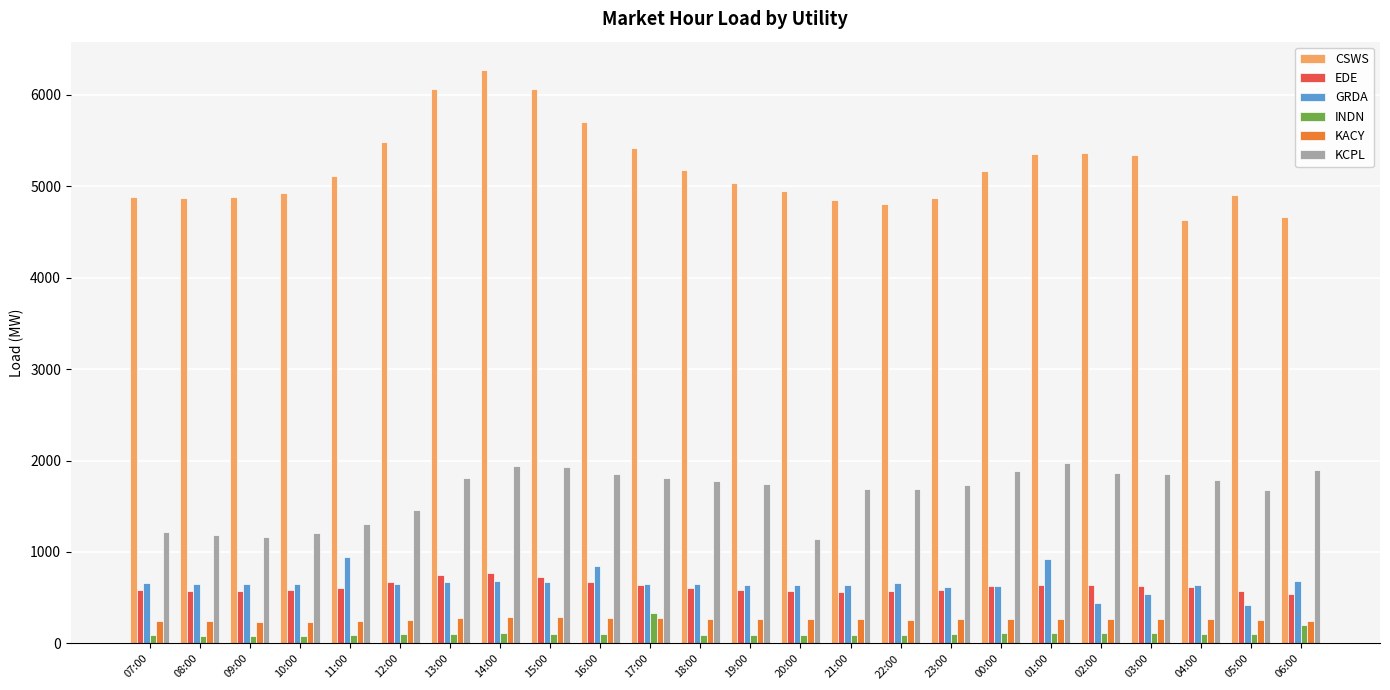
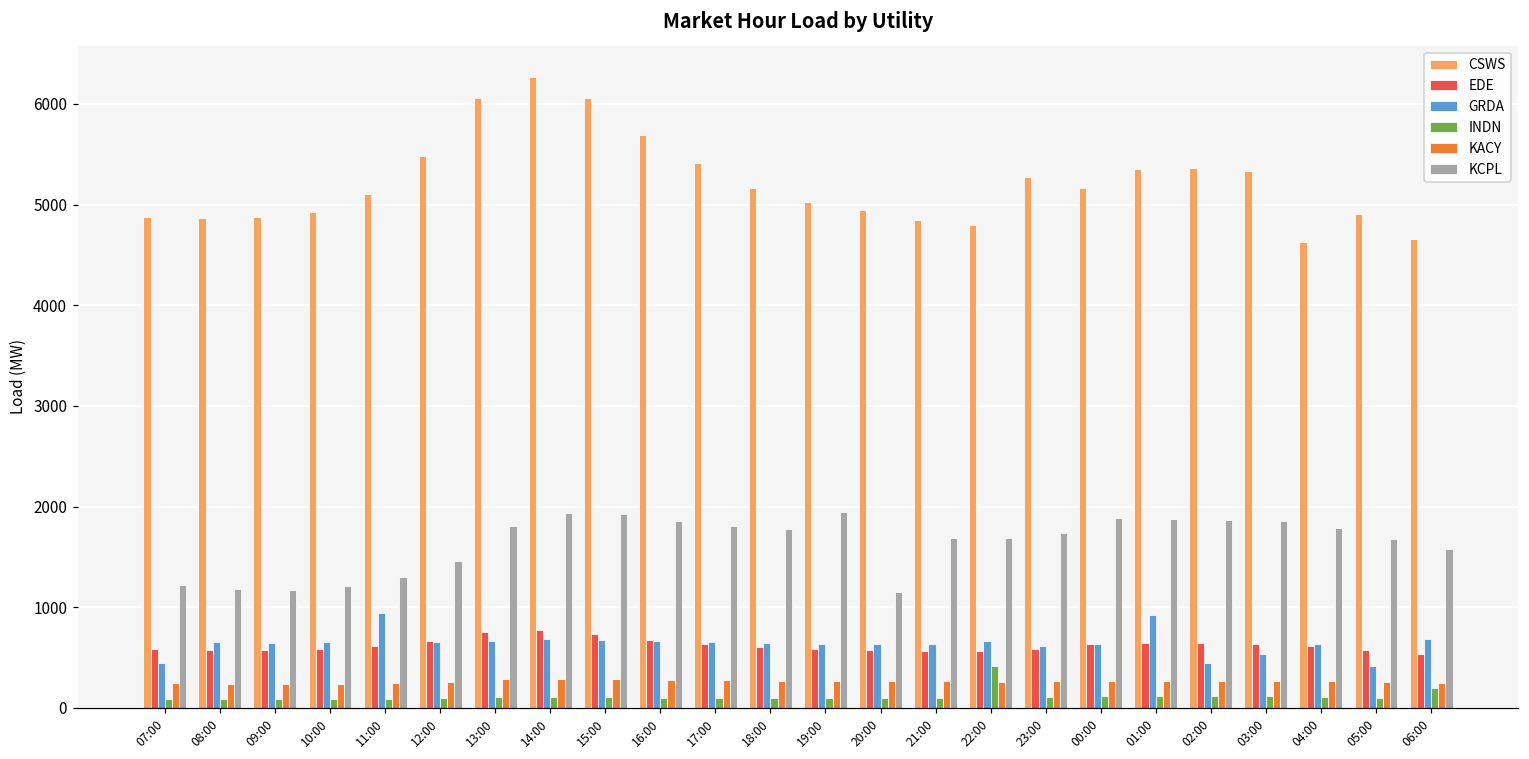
  {
    "CSWS": {
      "07:00": 4900,
      "08:00": 4900,
      "09:00": 4900,
      "10:00": 4900,
      "11:00": 5100,
      "12:00": 5500,
      "13:00": 6100,
      "14:00": 6300,
      "15:00": 6100,
      "16:00": 5700,
      "17:00": 5400,
      "18:00": 5200,
      "19:00": 5000,
      "20:00": 4900,
      "21:00": 4900,
      "22:00": 4800,
-     "23:00": 4900,
+     "23:00": 5300,
      "00:00": 5200,
      "01:00": 5400,
      "02:00": 5400,
      "03:00": 5300,
      "04:00": 4600,
      "05:00": 4900,
      "06:00": 4700
    },
    "GRDA": {
-     "07:00": 700,
+     "07:00": 400,
      "08:00": 700,
      "09:00": 600,
      "10:00": 700,
      "11:00": 900,
      "12:00": 700,
      "13:00": 700,
      "14:00": 700,
      "15:00": 700,
-     "16:00": 800,
+     "16:00": 700,
      "17:00": 700,
      "18:00": 600,
      "19:00": 600,
      "20:00": 600,
      "21:00": 600,
      "22:00": 700,
      "23:00": 600,
      "00:00": 600,
      "01:00": 900,
      "02:00": 400,
      "03:00": 500,
      "04:00": 600,
      "05:00": 400,
      "06:00": 700
    },
    "INDN": {
      "07:00": 100,
      "08:00": 100,
      "09:00": 100,
      "10:00": 100,
      "11:00": 100,
      "12:00": 100,
      "13:00": 100,
      "14:00": 100,
      "15:00": 100,
      "16:00": 100,
-     "17:00": 300,
+     "17:00": 100,
      "18:00": 100,
      "19:00": 100,
      "20:00": 100,
      "21:00": 100,
-     "22:00": 100,
+     "22:00": 400,
      "23:00": 100,
      "00:00": 100,
      "01:00": 100,
      "02:00": 100,
      "03:00": 100,
      "04:00": 100,
      "05:00": 100,
      "06:00": 200
    },
    "KCPL": {
      "07:00": 1200,
      "08:00": 1200,
      "09:00": 1200,
      "10:00": 1200,
      "11:00": 1300,
      "12:00": 1500,
      "13:00": 1800,
      "14:00": 1900,
      "15:00": 1900,
      "16:00": 1900,
      "17:00": 1800,
      "18:00": 1800,
-     "19:00": 1700,
+     "19:00": 1900,
      "20:00": 1100,
      "21:00": 1700,
      "22:00": 1700,
      "23:00": 1700,
      "00:00": 1900,
-     "01:00": 2000,
+     "01:00": 1900,
      "02:00": 1900,
      "03:00": 1900,
      "04:00": 1800,
      "05:00": 1700,
-     "06:00": 1900
+     "06:00": 1600
    }
  }
